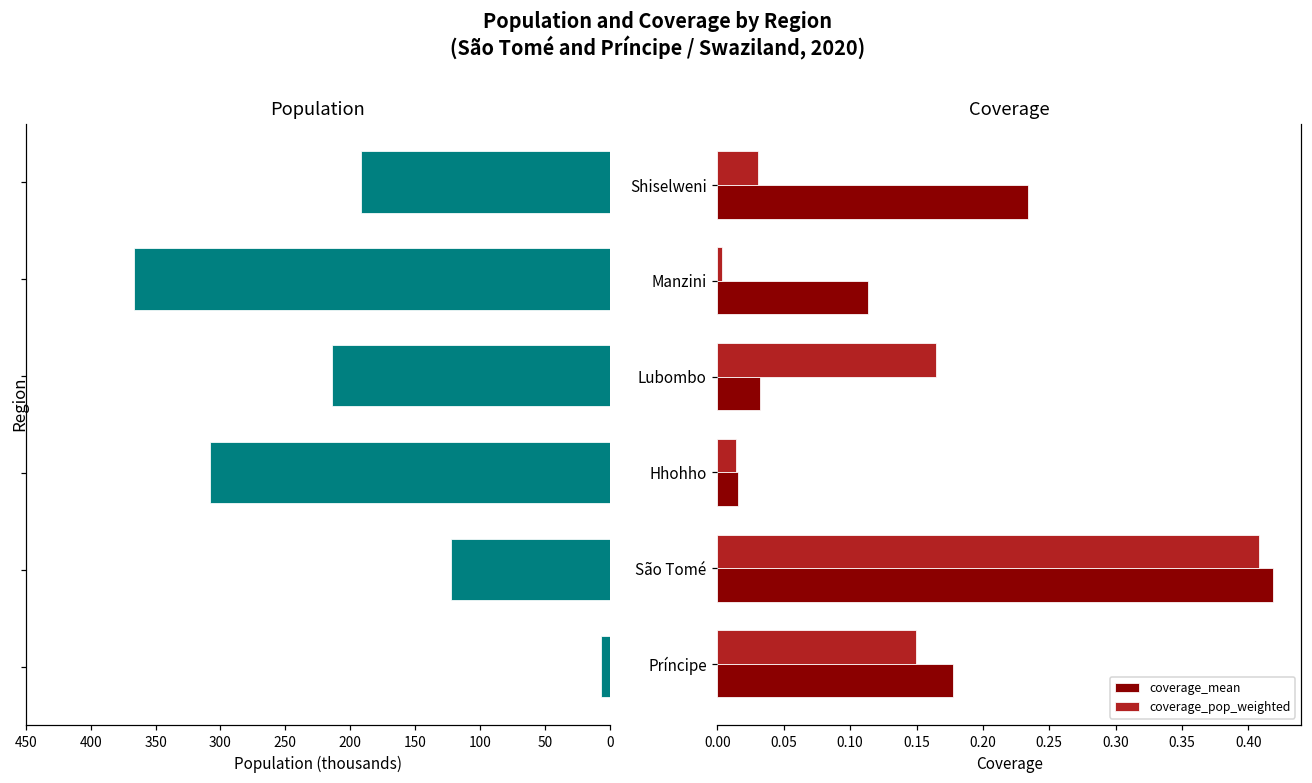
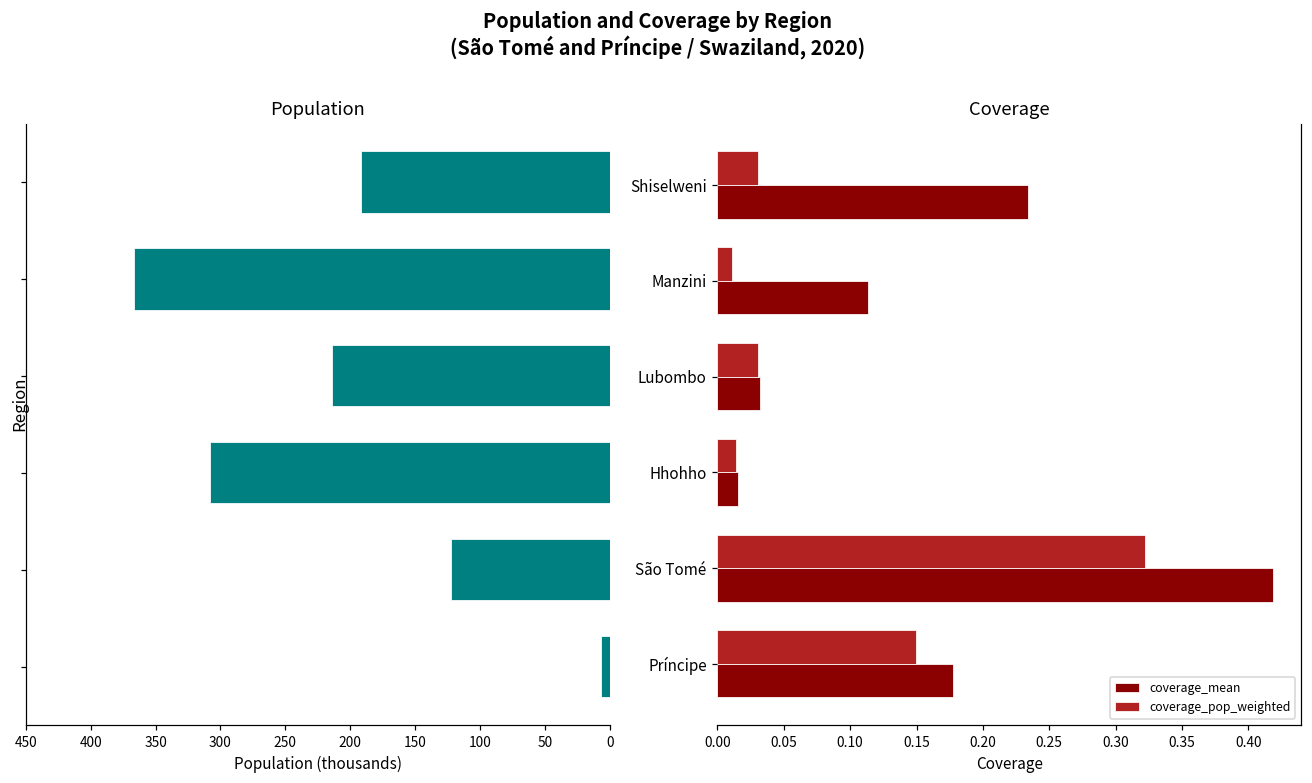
  {
    "Coverage": {
      "coverage_mean": {
        "Shiselweni": 0.234,
        "Manzini": 0.114,
        "Lubombo": 0.032,
        "Hhohho": 0.015,
        "São Tomé": 0.419,
        "Príncipe": 0.177
      },
      "coverage_pop_weighted": {
        "Shiselweni": 0.031,
-       "Manzini": 0.004,
-       "Lubombo": 0.165,
+       "Manzini": 0.011,
+       "Lubombo": 0.031,
        "Hhohho": 0.014,
-       "São Tomé": 0.408,
+       "São Tomé": 0.322,
        "Príncipe": 0.150
      }
    }
  }
